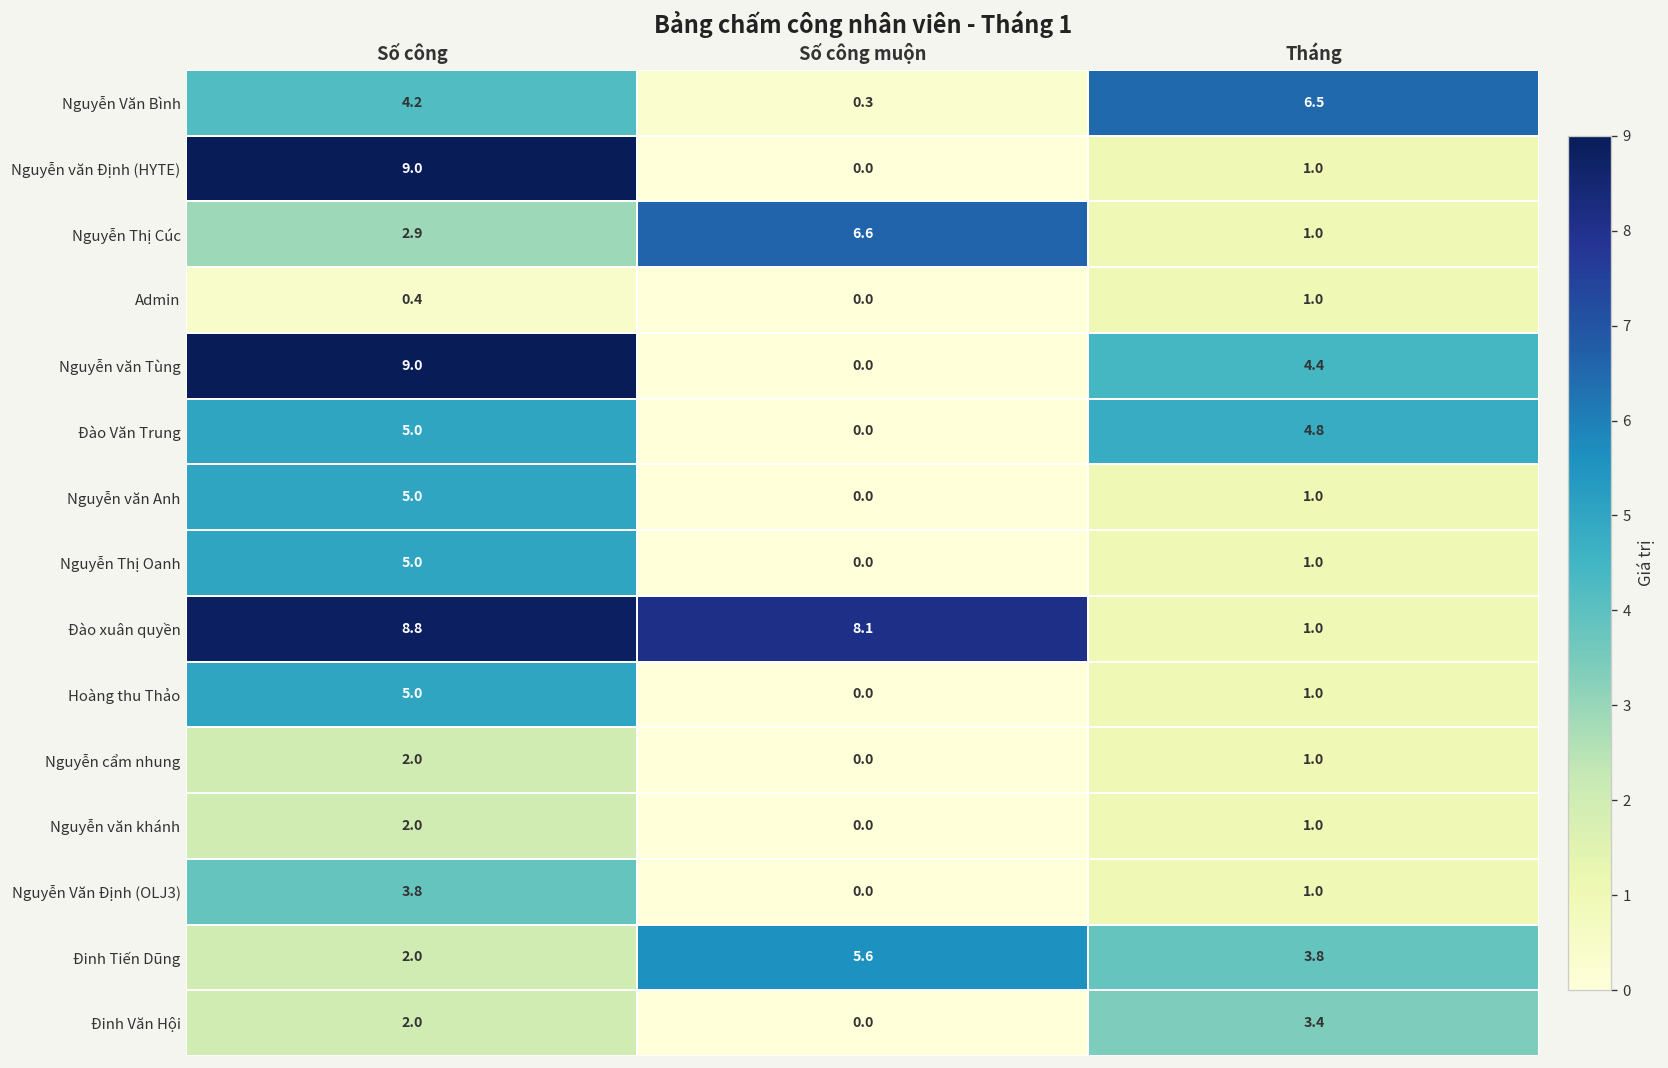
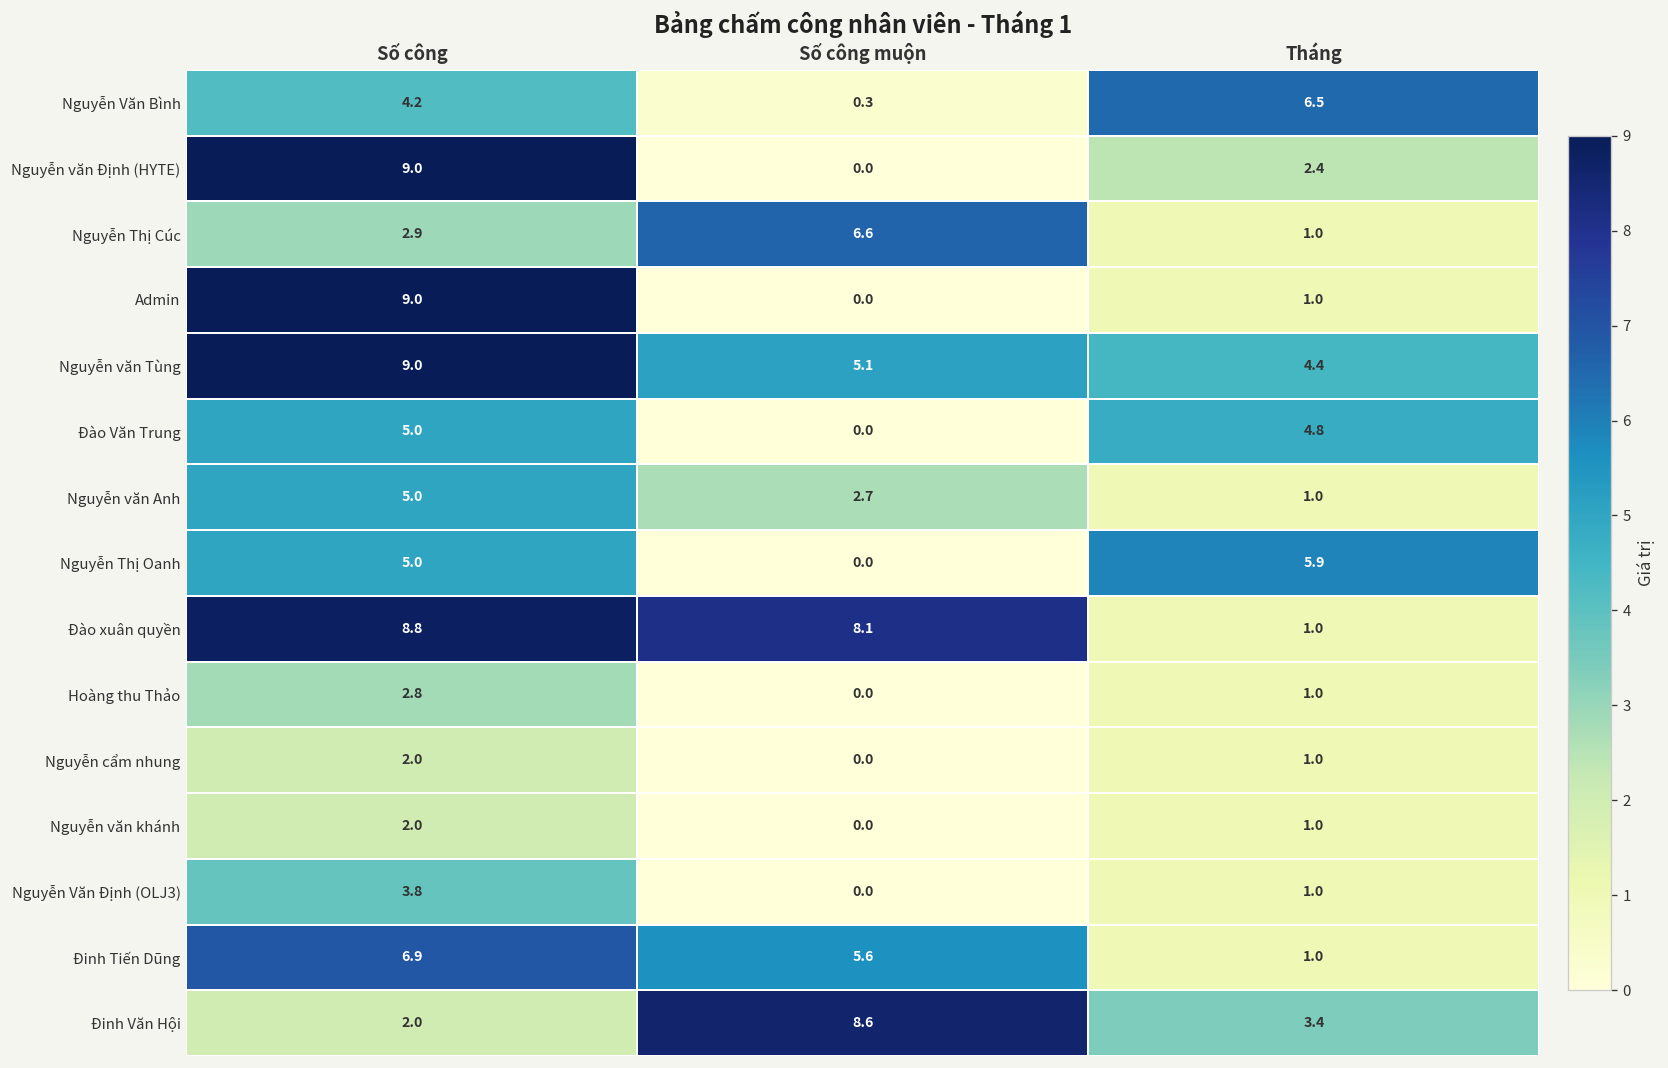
  {
    "Nguyễn Văn Bình": {
      "Số công": 4.2,
      "Số công muộn": 0.3,
      "Tháng": 6.5
    },
    "Nguyễn văn Định (HYTE)": {
      "Số công": 9.0,
      "Số công muộn": 0.0,
-     "Tháng": 1.0
+     "Tháng": 2.4
    },
    "Nguyễn Thị Cúc": {
      "Số công": 2.9,
      "Số công muộn": 6.6,
      "Tháng": 1.0
    },
    "Admin": {
-     "Số công": 0.4,
+     "Số công": 9.0,
      "Số công muộn": 0.0,
      "Tháng": 1.0
    },
    "Nguyễn văn Tùng": {
      "Số công": 9.0,
-     "Số công muộn": 0.0,
+     "Số công muộn": 5.1,
      "Tháng": 4.4
    },
    "Đào Văn Trung": {
      "Số công": 5.0,
      "Số công muộn": 0.0,
      "Tháng": 4.8
    },
    "Nguyễn văn Anh": {
      "Số công": 5.0,
-     "Số công muộn": 0.0,
+     "Số công muộn": 2.7,
      "Tháng": 1.0
    },
    "Nguyễn Thị Oanh": {
      "Số công": 5.0,
      "Số công muộn": 0.0,
-     "Tháng": 1.0
+     "Tháng": 5.9
    },
    "Đào xuân quyền": {
      "Số công": 8.8,
      "Số công muộn": 8.1,
      "Tháng": 1.0
    },
    "Hoàng thu Thảo": {
-     "Số công": 5.0,
+     "Số công": 2.8,
      "Số công muộn": 0.0,
      "Tháng": 1.0
    },
    "Nguyễn cẩm nhung": {
      "Số công": 2.0,
      "Số công muộn": 0.0,
      "Tháng": 1.0
    },
    "Nguyễn văn khánh": {
      "Số công": 2.0,
      "Số công muộn": 0.0,
      "Tháng": 1.0
    },
    "Nguyễn Văn Định (OLJ3)": {
      "Số công": 3.8,
      "Số công muộn": 0.0,
      "Tháng": 1.0
    },
    "Đinh Tiến Dũng": {
-     "Số công": 2.0,
+     "Số công": 6.9,
      "Số công muộn": 5.6,
-     "Tháng": 3.8
+     "Tháng": 1.0
    },
    "Đinh Văn Hội": {
      "Số công": 2.0,
-     "Số công muộn": 0.0,
+     "Số công muộn": 8.6,
      "Tháng": 3.4
    }
  }
